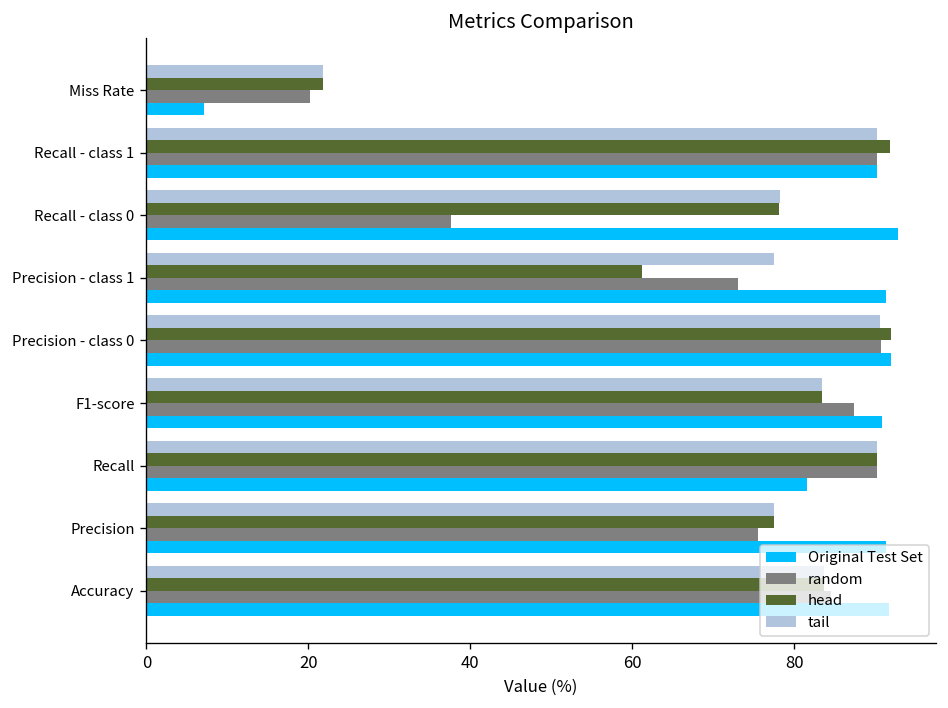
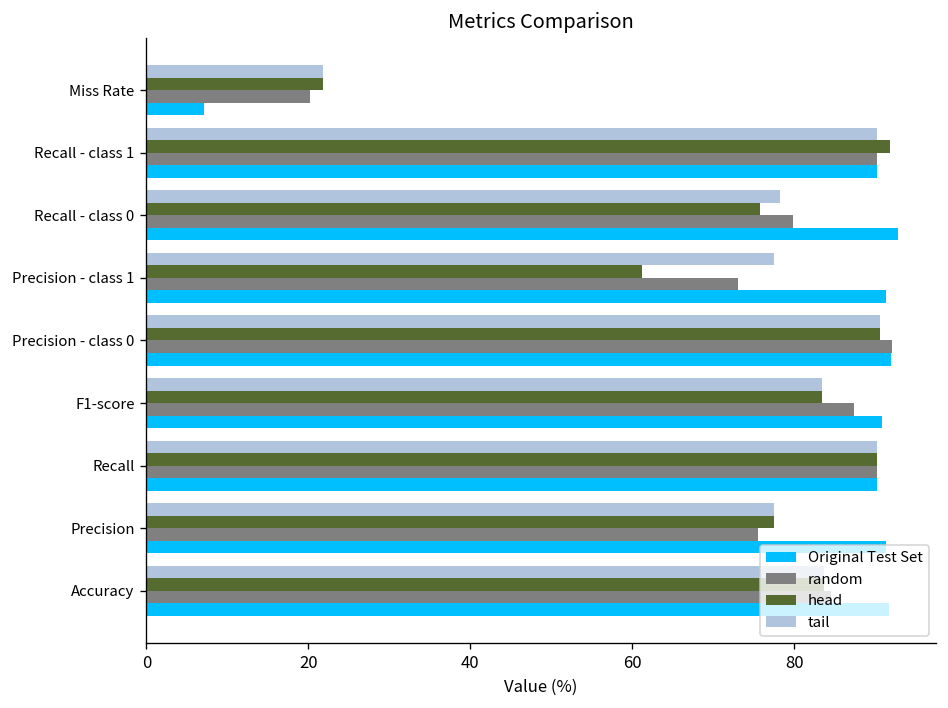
  {
    "Original Test Set": {
      "Miss Rate": 7,
      "Recall - class 1": 90,
      "Recall - class 0": 93,
      "Precision - class 1": 91,
      "Precision - class 0": 92,
      "F1-score": 91,
-     "Recall": 82
+     "Recall": 90
    },
    "random": {
      "Miss Rate": 20,
      "Recall - class 1": 90,
-     "Recall - class 0": 38,
+     "Recall - class 0": 80,
      "Precision - class 1": 73,
-     "Precision - class 0": 91,
+     "Precision - class 0": 92,
      "F1-score": 87,
      "Recall": 90,
      "Precision": 76
    },
    "head": {
      "Miss Rate": 22,
      "Recall - class 1": 92,
-     "Recall - class 0": 78,
+     "Recall - class 0": 76,
      "Precision - class 1": 61,
-     "Precision - class 0": 92,
+     "Precision - class 0": 91,
      "F1-score": 83,
      "Recall": 90,
      "Precision": 77
    },
    "tail": {
      "Miss Rate": 22,
      "Recall - class 1": 90,
      "Recall - class 0": 78,
      "Precision - class 1": 78,
      "Precision - class 0": 91,
      "F1-score": 83,
      "Recall": 90,
      "Precision": 78
    }
  }
